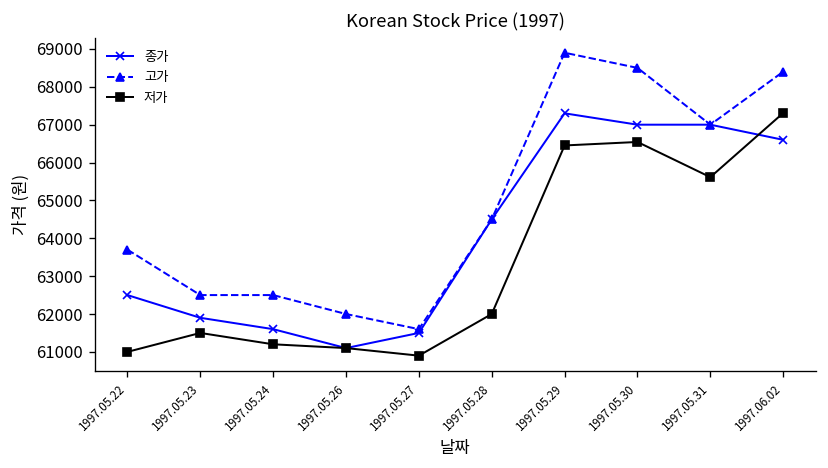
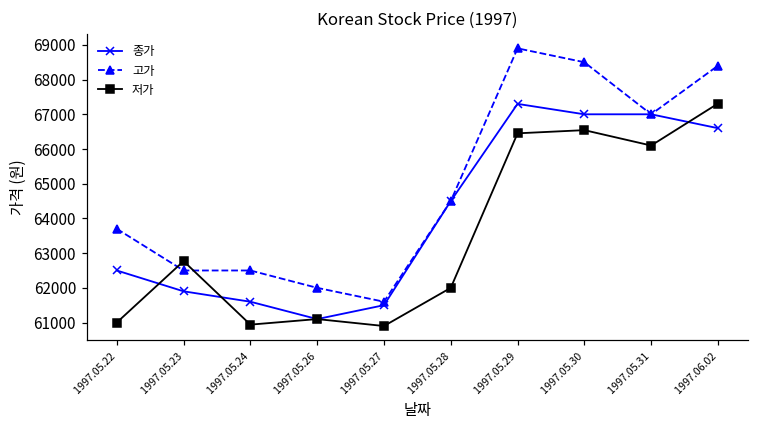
  {
    "저가": {
      "1997.05.22": 61000,
-     "1997.05.23": 61500,
-     "1997.05.24": 61200,
+     "1997.05.23": 62800,
+     "1997.05.24": 60900,
      "1997.05.27": 60900,
      "1997.05.28": 62000,
      "1997.05.29": 66500,
      "1997.05.30": 66500,
-     "1997.05.31": 65600,
+     "1997.05.31": 66100,
      "1997.06.02": 67300
    }
  }
